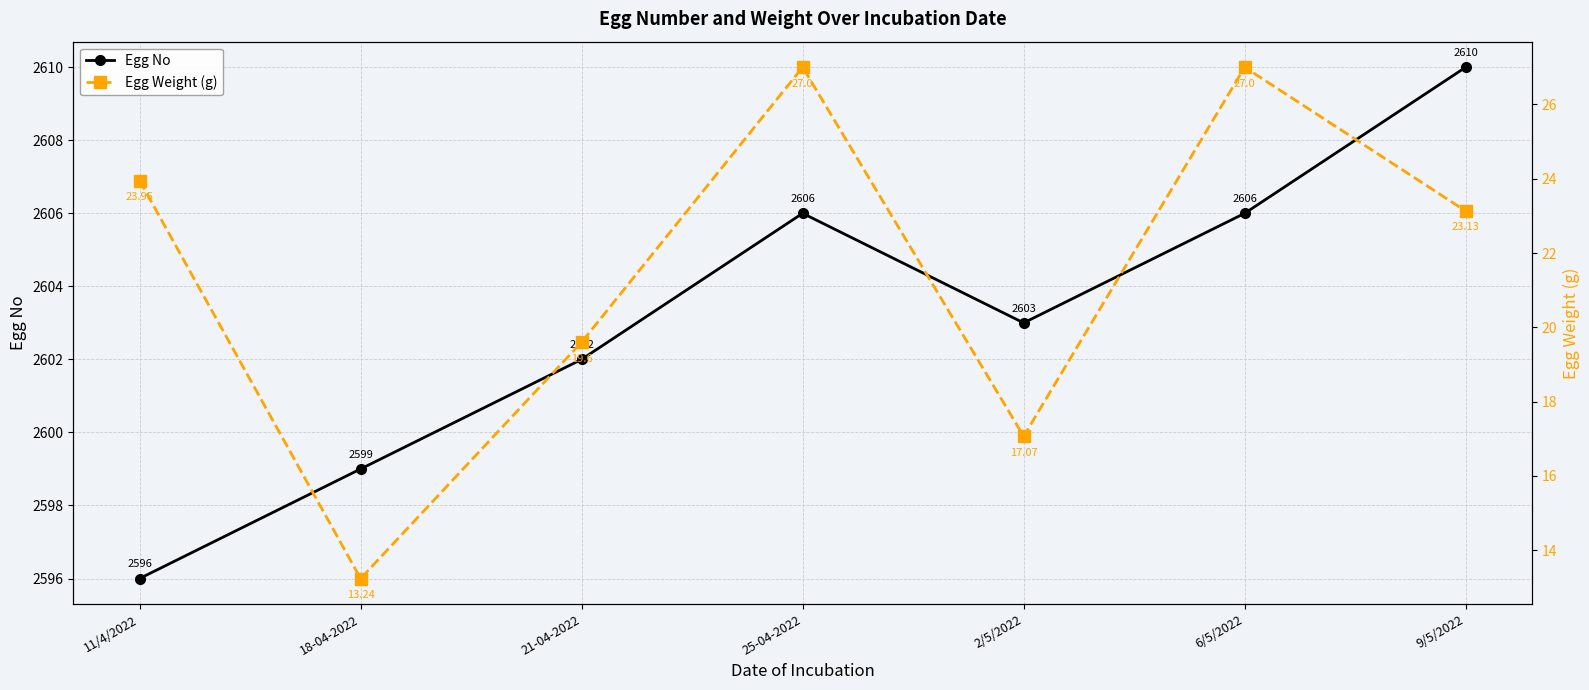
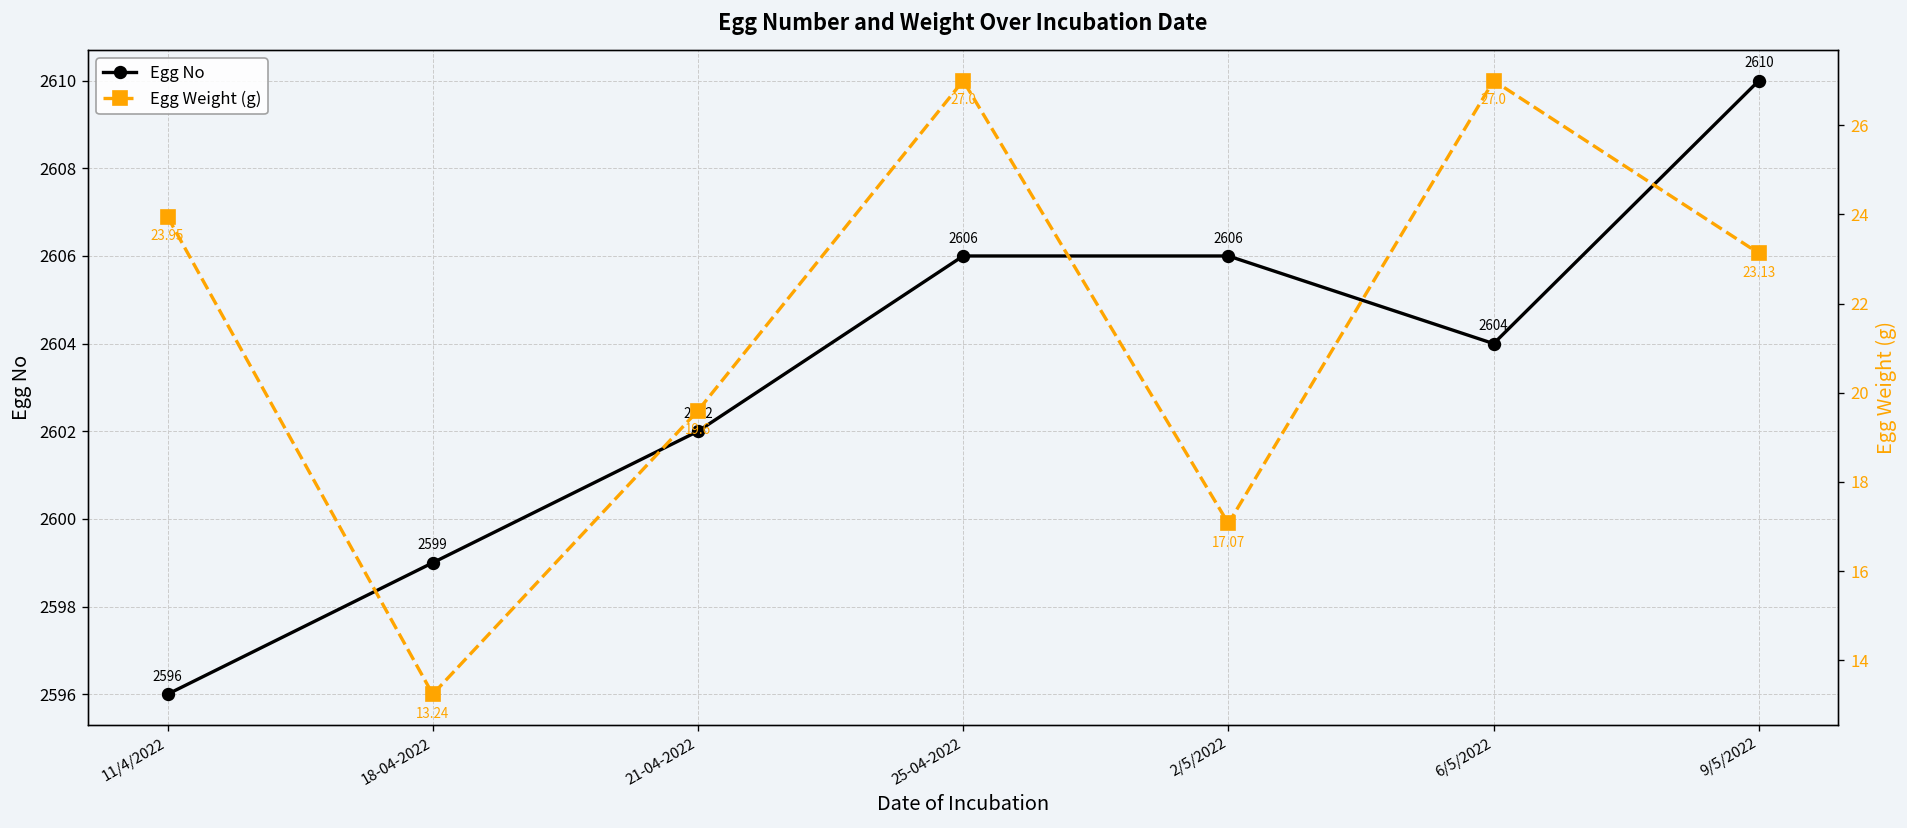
  {
    "Egg No": {
      "11/4/2022": 2596,
      "18-04-2022": 2599,
      "25-04-2022": 2606,
-     "2/5/2022": 2603,
-     "6/5/2022": 2606,
+     "2/5/2022": 2606,
+     "6/5/2022": 2604,
      "9/5/2022": 2610
    },
    "Egg Weight (g)": {
      "11/4/2022": 23.95,
      "18-04-2022": 13.24,
      "25-04-2022": 27.0,
      "2/5/2022": 17.07,
      "6/5/2022": 27.0,
      "9/5/2022": 23.13
    }
  }
